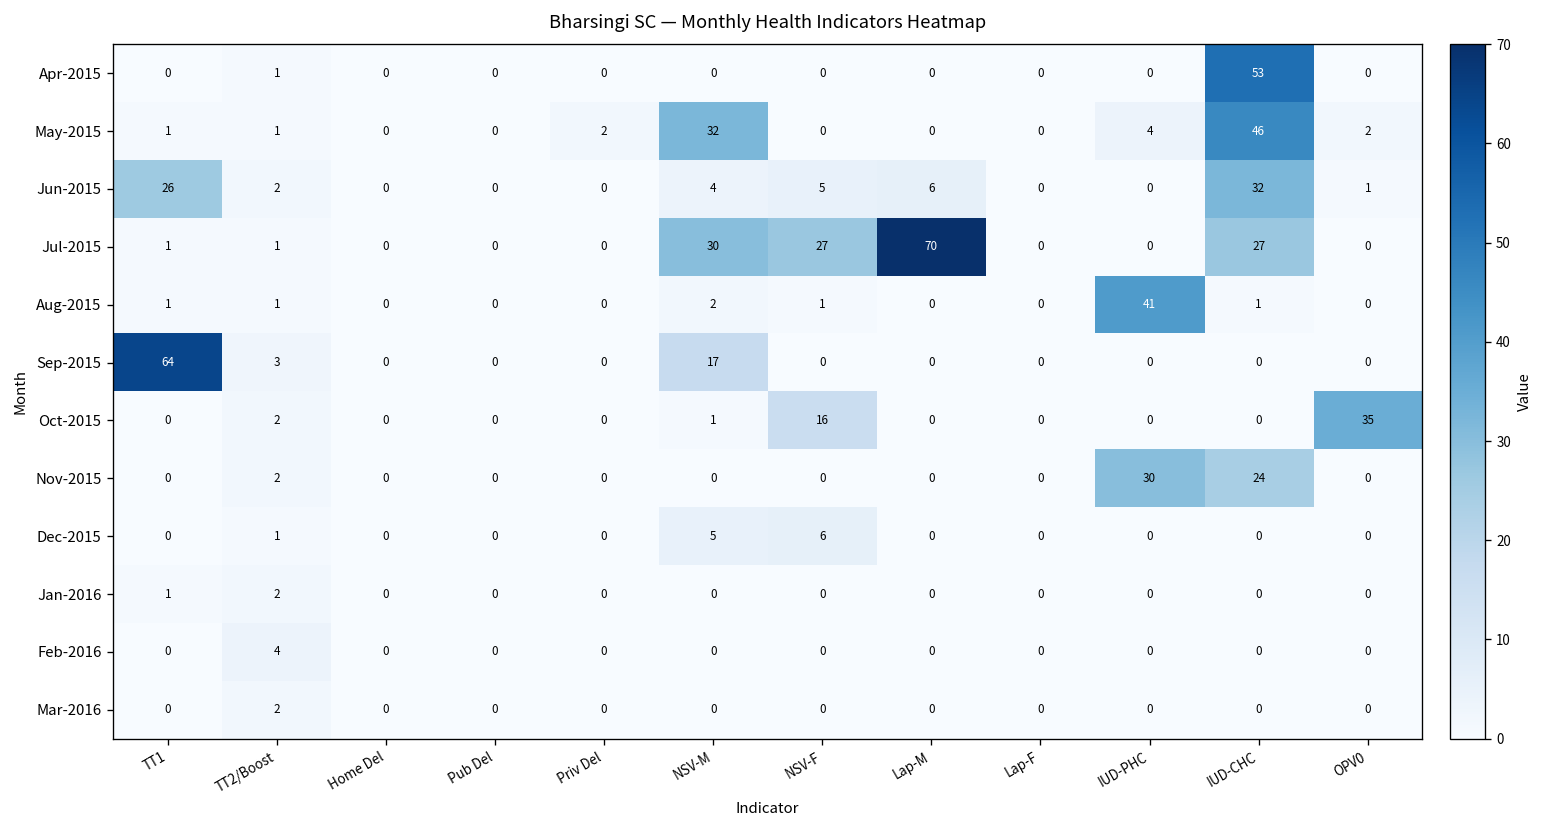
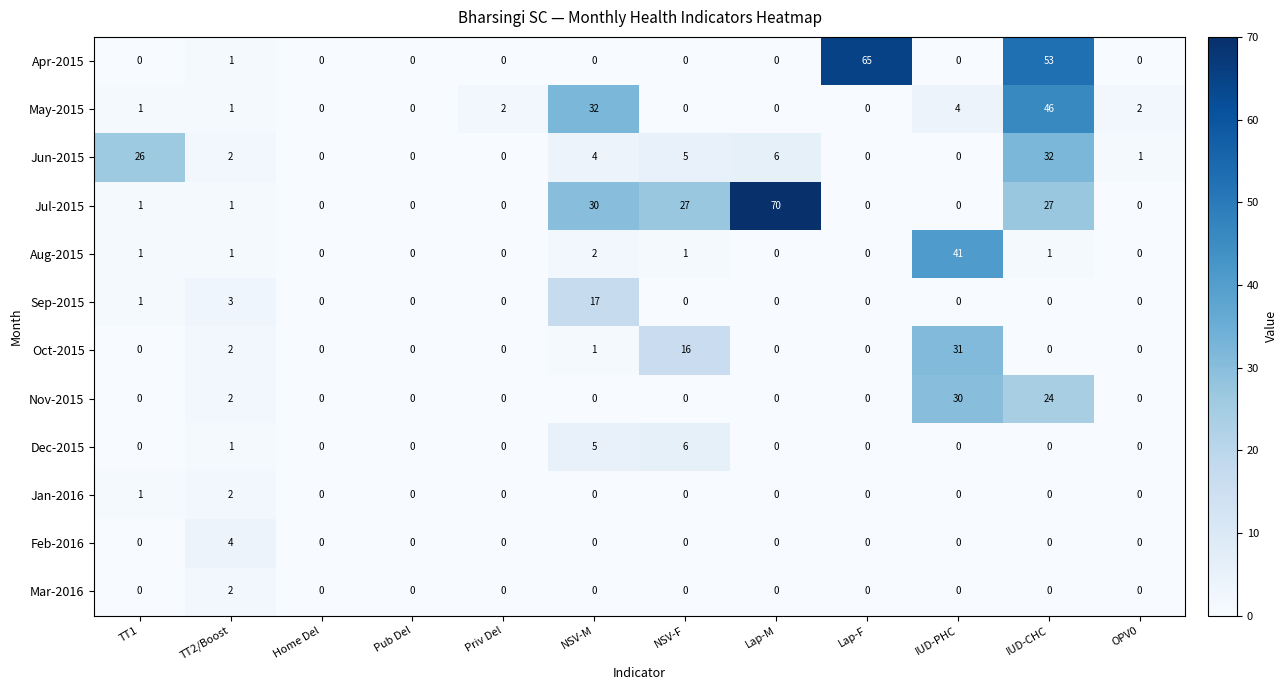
  {
    "Apr-2015": {
      "TT1": 0,
      "TT2/Boost": 1,
      "Home Del": 0,
      "Pub Del": 0,
      "Priv Del": 0,
      "NSV-M": 0,
      "NSV-F": 0,
      "Lap-M": 0,
-     "Lap-F": 0,
+     "Lap-F": 65,
      "IUD-PHC": 0,
      "IUD-CHC": 53,
      "OPV0": 0
    },
    "May-2015": {
      "TT1": 1,
      "TT2/Boost": 1,
      "Home Del": 0,
      "Pub Del": 0,
      "Priv Del": 2,
      "NSV-M": 32,
      "NSV-F": 0,
      "Lap-M": 0,
      "Lap-F": 0,
      "IUD-PHC": 4,
      "IUD-CHC": 46,
      "OPV0": 2
    },
    "Jun-2015": {
      "TT1": 26,
      "TT2/Boost": 2,
      "Home Del": 0,
      "Pub Del": 0,
      "Priv Del": 0,
      "NSV-M": 4,
      "NSV-F": 5,
      "Lap-M": 6,
      "Lap-F": 0,
      "IUD-PHC": 0,
      "IUD-CHC": 32,
      "OPV0": 1
    },
    "Jul-2015": {
      "TT1": 1,
      "TT2/Boost": 1,
      "Home Del": 0,
      "Pub Del": 0,
      "Priv Del": 0,
      "NSV-M": 30,
      "NSV-F": 27,
      "Lap-M": 70,
      "Lap-F": 0,
      "IUD-PHC": 0,
      "IUD-CHC": 27,
      "OPV0": 0
    },
    "Aug-2015": {
      "TT1": 1,
      "TT2/Boost": 1,
      "Home Del": 0,
      "Pub Del": 0,
      "Priv Del": 0,
      "NSV-M": 2,
      "NSV-F": 1,
      "Lap-M": 0,
      "Lap-F": 0,
      "IUD-PHC": 41,
      "IUD-CHC": 1,
      "OPV0": 0
    },
    "Sep-2015": {
-     "TT1": 64,
+     "TT1": 1,
      "TT2/Boost": 3,
      "Home Del": 0,
      "Pub Del": 0,
      "Priv Del": 0,
      "NSV-M": 17,
      "NSV-F": 0,
      "Lap-M": 0,
      "Lap-F": 0,
      "IUD-PHC": 0,
      "IUD-CHC": 0,
      "OPV0": 0
    },
    "Oct-2015": {
      "TT1": 0,
      "TT2/Boost": 2,
      "Home Del": 0,
      "Pub Del": 0,
      "Priv Del": 0,
      "NSV-M": 1,
      "NSV-F": 16,
      "Lap-M": 0,
      "Lap-F": 0,
-     "IUD-PHC": 0,
+     "IUD-PHC": 31,
      "IUD-CHC": 0,
-     "OPV0": 35
+     "OPV0": 0
    },
    "Nov-2015": {
      "TT1": 0,
      "TT2/Boost": 2,
      "Home Del": 0,
      "Pub Del": 0,
      "Priv Del": 0,
      "NSV-M": 0,
      "NSV-F": 0,
      "Lap-M": 0,
      "Lap-F": 0,
      "IUD-PHC": 30,
      "IUD-CHC": 24,
      "OPV0": 0
    },
    "Dec-2015": {
      "TT1": 0,
      "TT2/Boost": 1,
      "Home Del": 0,
      "Pub Del": 0,
      "Priv Del": 0,
      "NSV-M": 5,
      "NSV-F": 6,
      "Lap-M": 0,
      "Lap-F": 0,
      "IUD-PHC": 0,
      "IUD-CHC": 0,
      "OPV0": 0
    },
    "Jan-2016": {
      "TT1": 1,
      "TT2/Boost": 2,
      "Home Del": 0,
      "Pub Del": 0,
      "Priv Del": 0,
      "NSV-M": 0,
      "NSV-F": 0,
      "Lap-M": 0,
      "Lap-F": 0,
      "IUD-PHC": 0,
      "IUD-CHC": 0,
      "OPV0": 0
    },
    "Feb-2016": {
      "TT1": 0,
      "TT2/Boost": 4,
      "Home Del": 0,
      "Pub Del": 0,
      "Priv Del": 0,
      "NSV-M": 0,
      "NSV-F": 0,
      "Lap-M": 0,
      "Lap-F": 0,
      "IUD-PHC": 0,
      "IUD-CHC": 0,
      "OPV0": 0
    },
    "Mar-2016": {
      "TT1": 0,
      "TT2/Boost": 2,
      "Home Del": 0,
      "Pub Del": 0,
      "Priv Del": 0,
      "NSV-M": 0,
      "NSV-F": 0,
      "Lap-M": 0,
      "Lap-F": 0,
      "IUD-PHC": 0,
      "IUD-CHC": 0,
      "OPV0": 0
    }
  }
